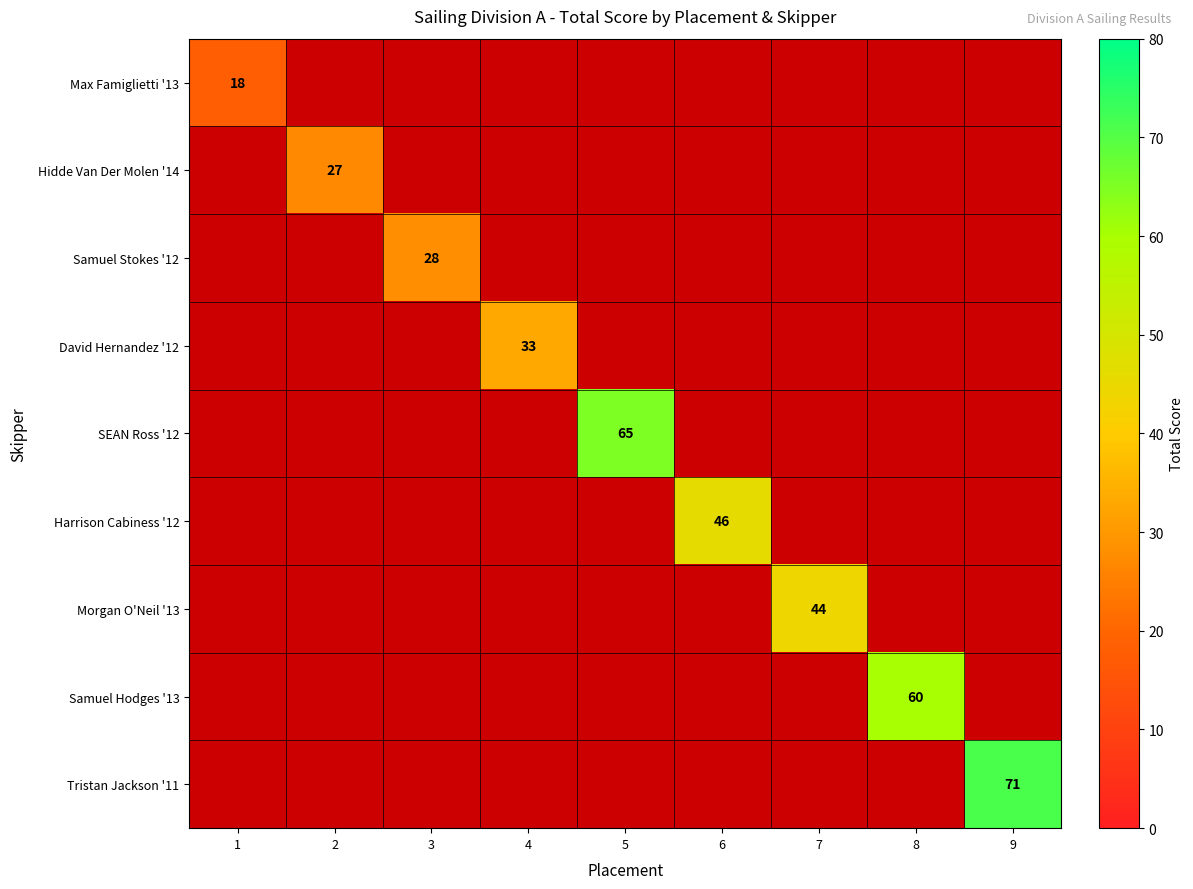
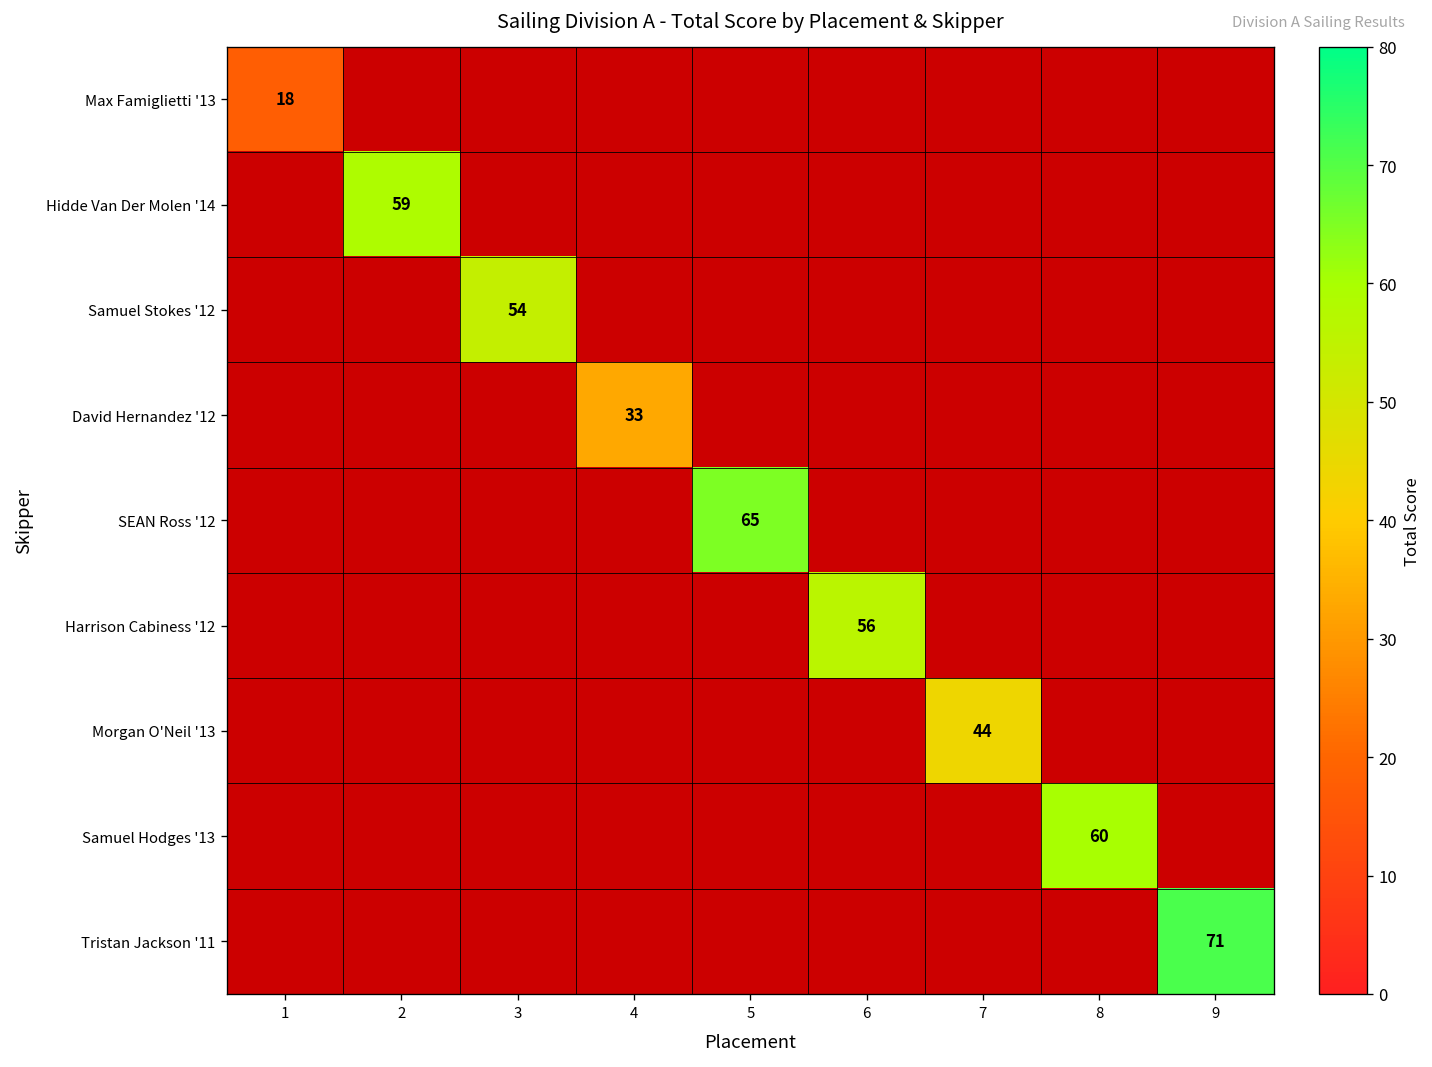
  {
    "Max Famiglietti '13": {
      "1": 18
    },
    "Hidde Van Der Molen '14": {
-     "2": 27
+     "2": 59
    },
    "Samuel Stokes '12": {
-     "3": 28
+     "3": 54
    },
    "David Hernandez '12": {
      "4": 33
    },
    "SEAN Ross '12": {
      "5": 65
    },
    "Harrison Cabiness '12": {
-     "6": 46
+     "6": 56
    },
    "Morgan O'Neil '13": {
      "7": 44
    },
    "Samuel Hodges '13": {
      "8": 60
    },
    "Tristan Jackson '11": {
      "9": 71
    }
  }
